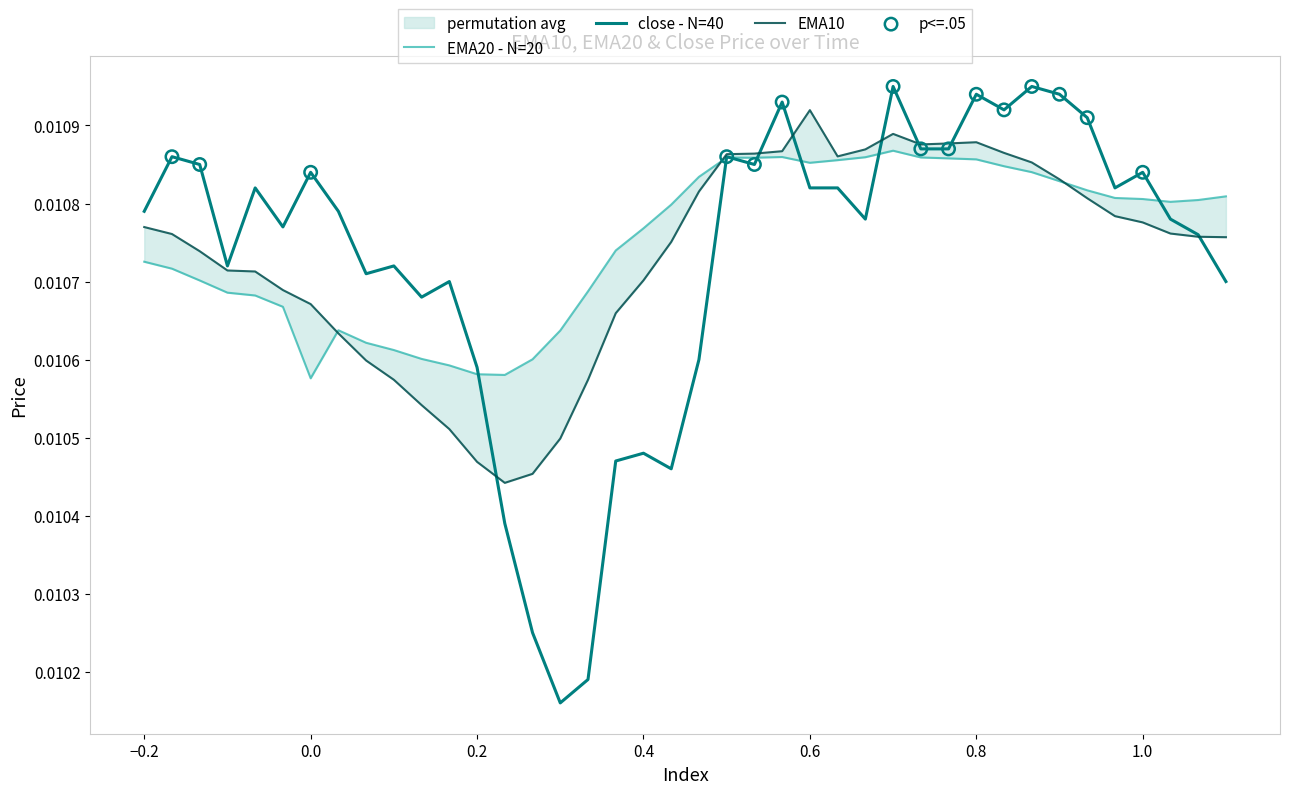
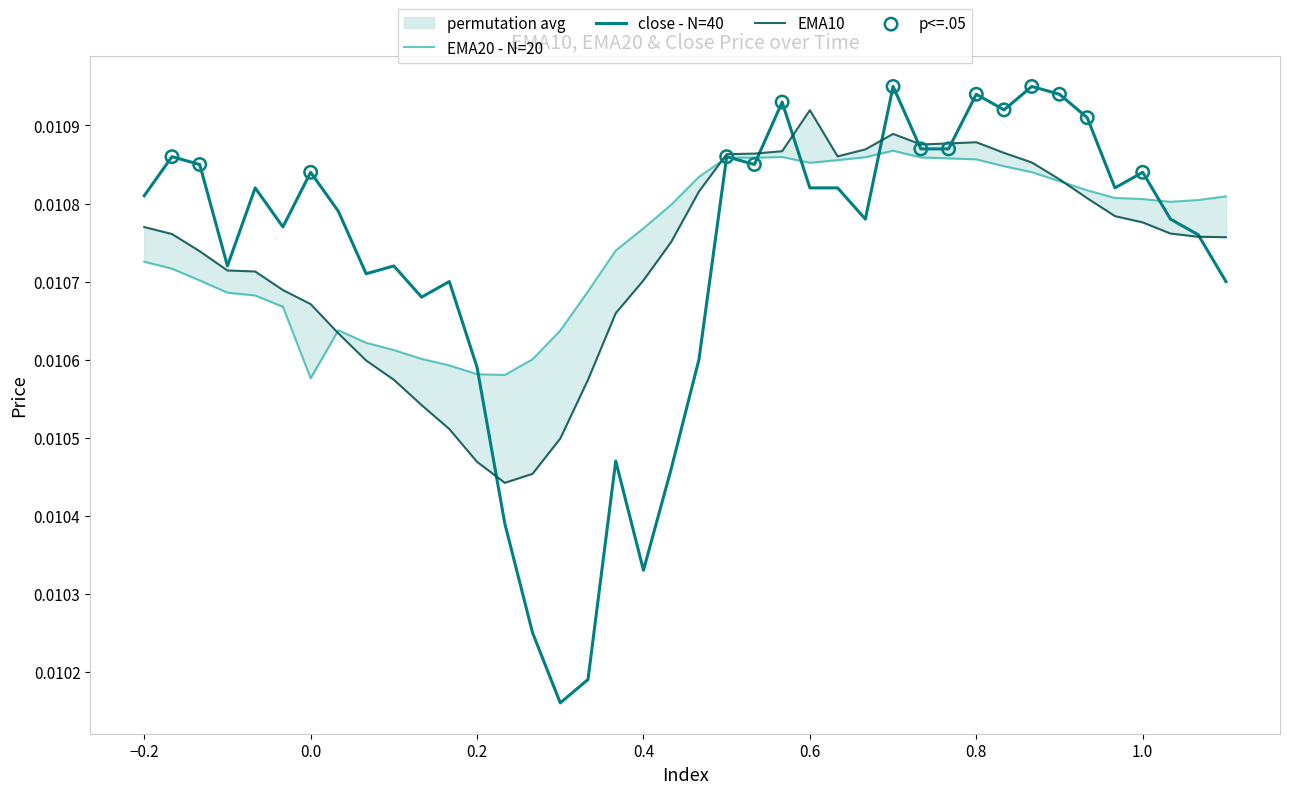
  {
    "EMA20 - N=20": {
      "−0.2": 0.01073,
      "0.0": 0.01058,
      "0.6": 0.01085,
      "0.8": 0.01086
    },
    "close - N=40": {
-     "−0.2": 0.01079,
+     "−0.2": 0.01081,
      "0.2": 0.01059,
-     "0.4": 0.01048,
+     "0.4": 0.01033,
      "0.6": 0.01082
    },
    "EMA10": {
      "0.2": 0.01047,
      "0.4": 0.01070,
      "1.0": 0.01078
    }
  }
